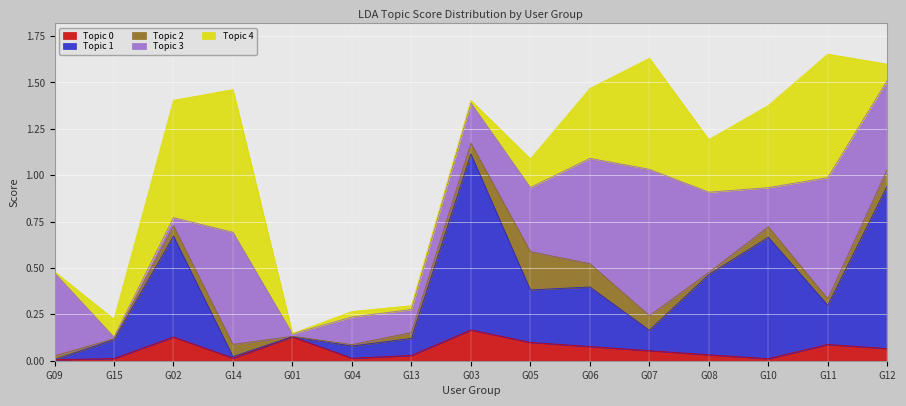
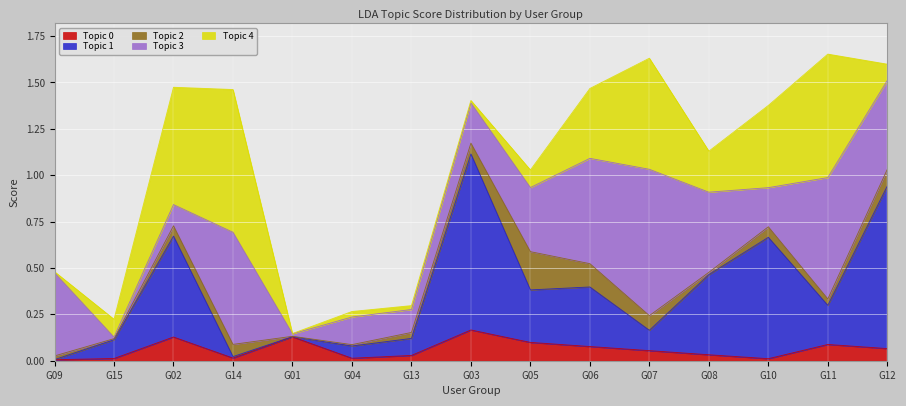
  {
    "Topic 0": {
      "G15": 0.01,
      "G02": 0.13,
      "G04": 0.01,
      "G13": 0.03,
      "G03": 0.17,
      "G05": 0.10,
      "G06": 0.08,
      "G07": 0.05,
      "G08": 0.03,
      "G10": 0.01,
      "G11": 0.09,
      "G12": 0.07
    },
    "Topic 1": {
      "G02": 0.54,
      "G13": 0.09,
      "G03": 0.95,
      "G05": 0.28,
      "G06": 0.32,
      "G07": 0.11,
      "G10": 0.65,
      "G11": 0.21,
      "G12": 0.88
    },
    "Topic 2": {
      "G09": 0.02,
      "G02": 0.06,
      "G14": 0.07,
      "G13": 0.03,
      "G03": 0.06,
      "G05": 0.21,
      "G06": 0.13,
      "G07": 0.08,
      "G10": 0.06,
      "G11": 0.03,
      "G12": 0.09
    },
    "Topic 3": {
-     "G02": 0.04,
+     "G02": 0.11,
      "G14": 0.60,
      "G04": 0.15,
      "G13": 0.12,
      "G05": 0.35,
      "G06": 0.57,
      "G07": 0.79,
      "G08": 0.43,
      "G10": 0.21,
      "G11": 0.65,
      "G12": 0.48
    },
    "Topic 4": {
      "G15": 0.10,
      "G02": 0.63,
      "G14": 0.77,
      "G04": 0.03,
      "G13": 0.02,
-     "G05": 0.15,
+     "G05": 0.09,
      "G06": 0.38,
      "G07": 0.60,
-     "G08": 0.28,
+     "G08": 0.22,
      "G10": 0.44,
      "G11": 0.67,
      "G12": 0.09
    }
  }
